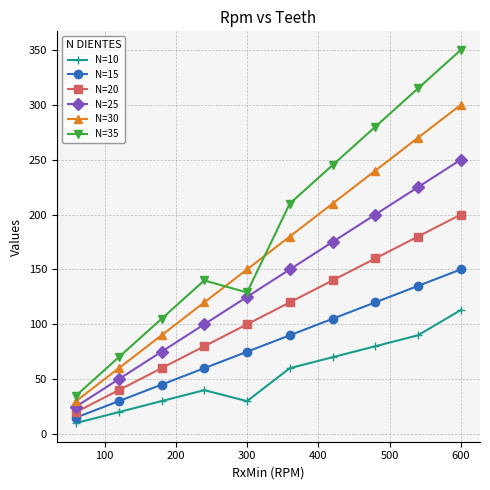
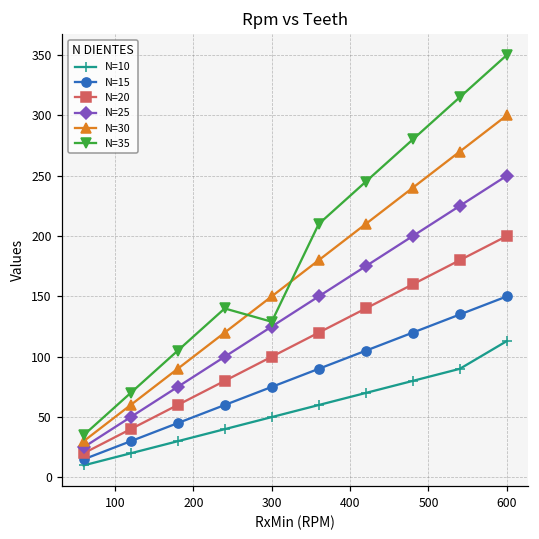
  {
    "N=10": {
-     "300": 30,
+     "300": 50,
      "600": 113
    },
    "N=15": {
      "300": 75,
      "600": 150
    },
    "N=20": {
      "300": 100,
      "600": 200
    },
    "N=25": {
      "300": 125,
      "600": 250
    },
    "N=30": {
      "300": 150,
      "600": 300
    },
    "N=35": {
      "300": 129,
      "600": 350
    }
  }
